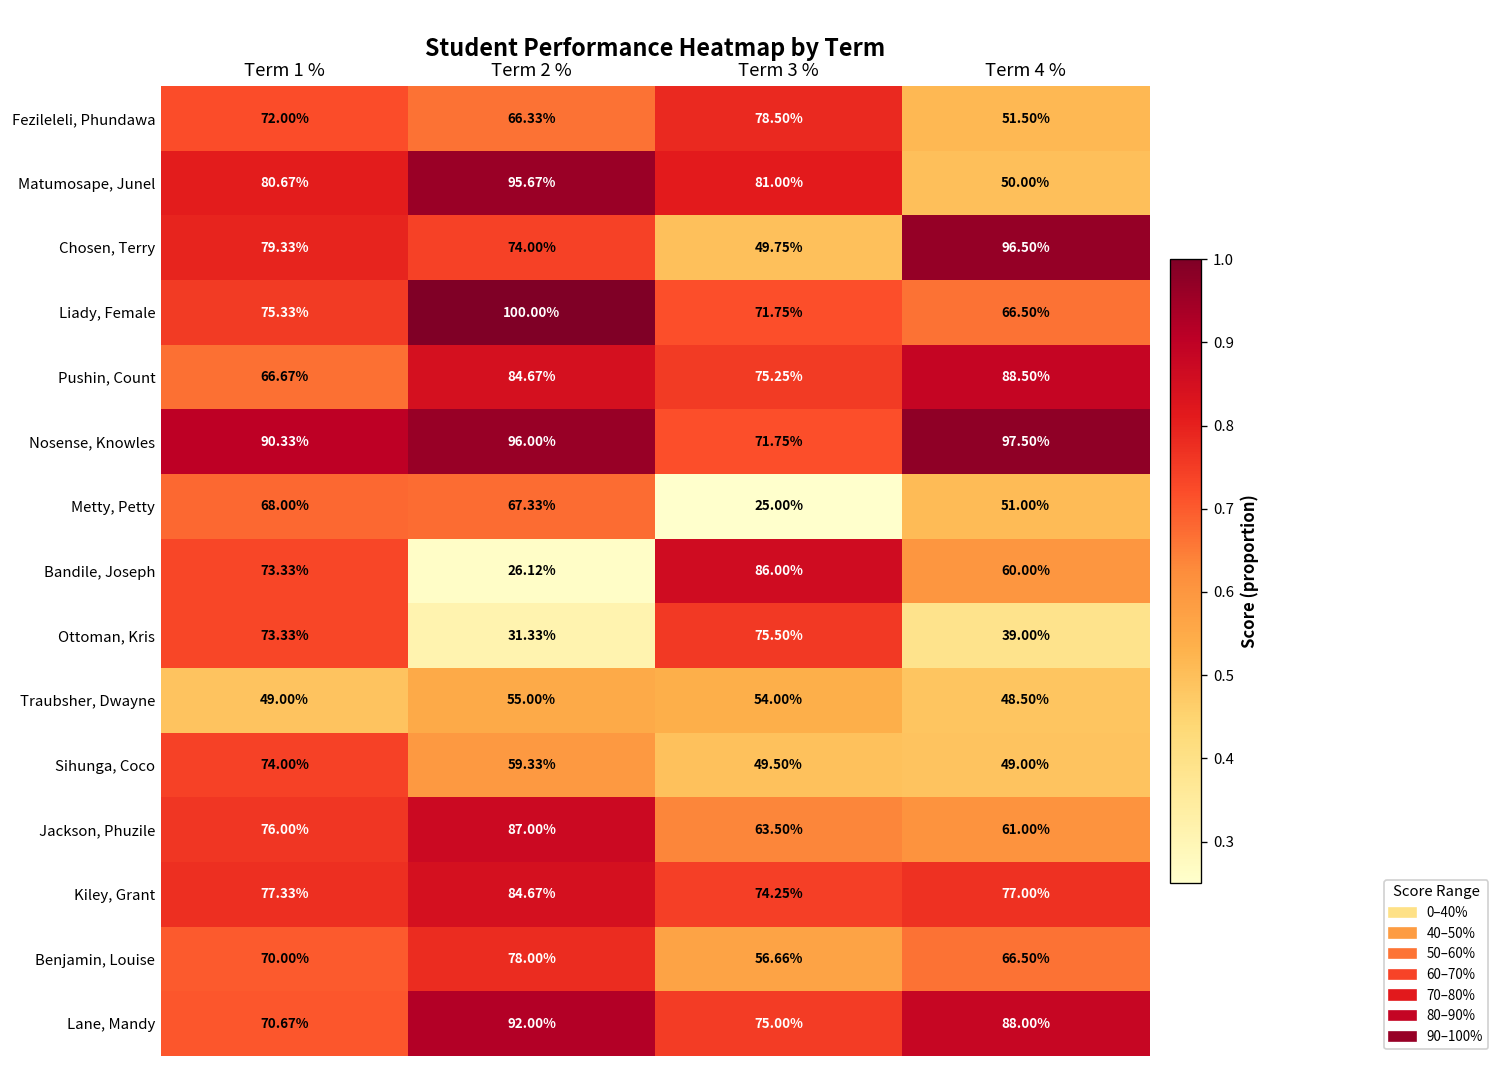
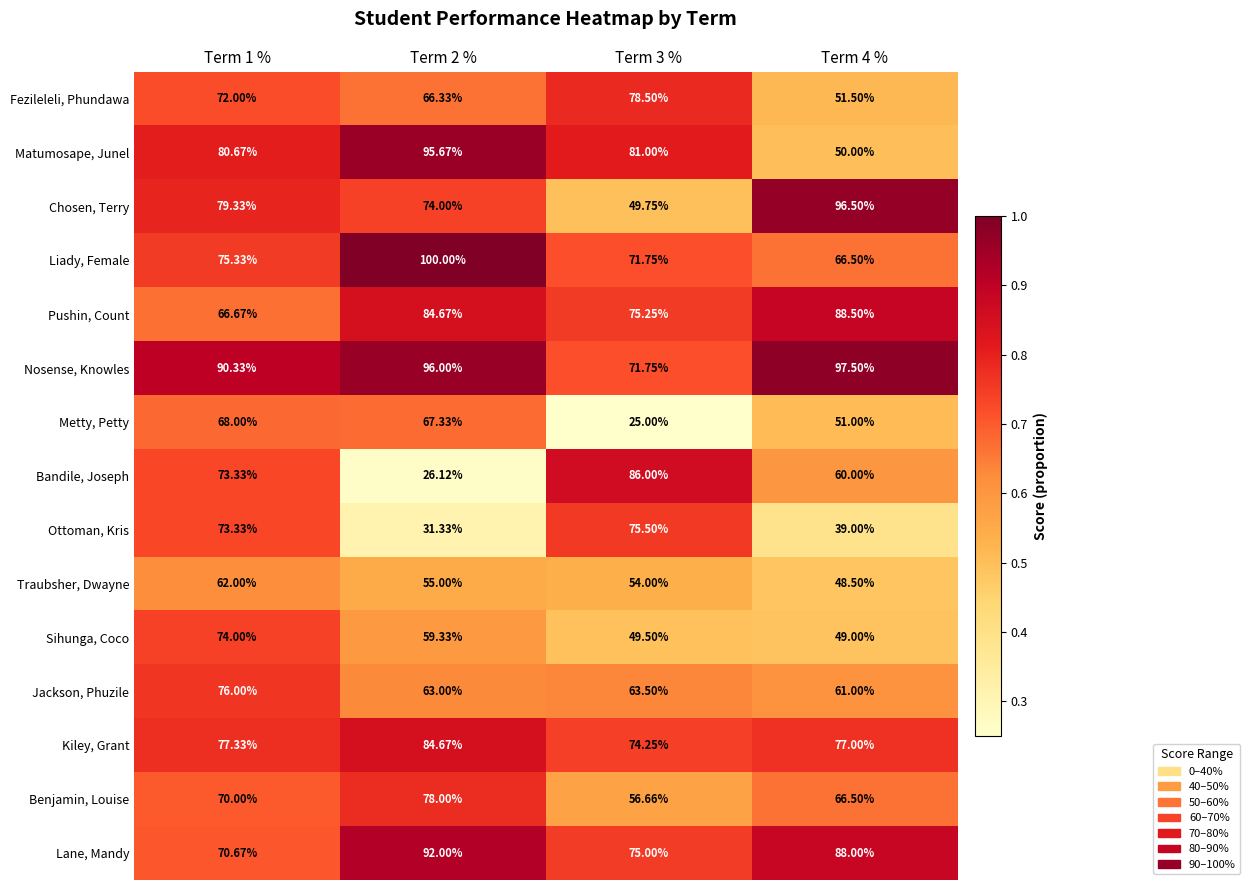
  {
    "Fezileleli, Phundawa": {
      "Term 1 %": "72.00%",
      "Term 2 %": "66.33%",
      "Term 3 %": "78.50%",
      "Term 4 %": "51.50%"
    },
    "Matumosape, Junel": {
      "Term 1 %": "80.67%",
      "Term 2 %": "95.67%",
      "Term 3 %": "81.00%",
      "Term 4 %": "50.00%"
    },
    "Chosen, Terry": {
      "Term 1 %": "79.33%",
      "Term 2 %": "74.00%",
      "Term 3 %": "49.75%",
      "Term 4 %": "96.50%"
    },
    "Liady, Female": {
      "Term 1 %": "75.33%",
      "Term 2 %": "100.00%",
      "Term 3 %": "71.75%",
      "Term 4 %": "66.50%"
    },
    "Pushin, Count": {
      "Term 1 %": "66.67%",
      "Term 2 %": "84.67%",
      "Term 3 %": "75.25%",
      "Term 4 %": "88.50%"
    },
    "Nosense, Knowles": {
      "Term 1 %": "90.33%",
      "Term 2 %": "96.00%",
      "Term 3 %": "71.75%",
      "Term 4 %": "97.50%"
    },
    "Metty, Petty": {
      "Term 1 %": "68.00%",
      "Term 2 %": "67.33%",
      "Term 3 %": "25.00%",
      "Term 4 %": "51.00%"
    },
    "Bandile, Joseph": {
      "Term 1 %": "73.33%",
      "Term 2 %": "26.12%",
      "Term 3 %": "86.00%",
      "Term 4 %": "60.00%"
    },
    "Ottoman, Kris": {
      "Term 1 %": "73.33%",
      "Term 2 %": "31.33%",
      "Term 3 %": "75.50%",
      "Term 4 %": "39.00%"
    },
    "Traubsher, Dwayne": {
-     "Term 1 %": "49.00%",
+     "Term 1 %": "62.00%",
      "Term 2 %": "55.00%",
      "Term 3 %": "54.00%",
      "Term 4 %": "48.50%"
    },
    "Sihunga, Coco": {
      "Term 1 %": "74.00%",
      "Term 2 %": "59.33%",
      "Term 3 %": "49.50%",
      "Term 4 %": "49.00%"
    },
    "Jackson, Phuzile": {
      "Term 1 %": "76.00%",
-     "Term 2 %": "87.00%",
+     "Term 2 %": "63.00%",
      "Term 3 %": "63.50%",
      "Term 4 %": "61.00%"
    },
    "Kiley, Grant": {
      "Term 1 %": "77.33%",
      "Term 2 %": "84.67%",
      "Term 3 %": "74.25%",
      "Term 4 %": "77.00%"
    },
    "Benjamin, Louise": {
      "Term 1 %": "70.00%",
      "Term 2 %": "78.00%",
      "Term 3 %": "56.66%",
      "Term 4 %": "66.50%"
    },
    "Lane, Mandy": {
      "Term 1 %": "70.67%",
      "Term 2 %": "92.00%",
      "Term 3 %": "75.00%",
      "Term 4 %": "88.00%"
    }
  }
